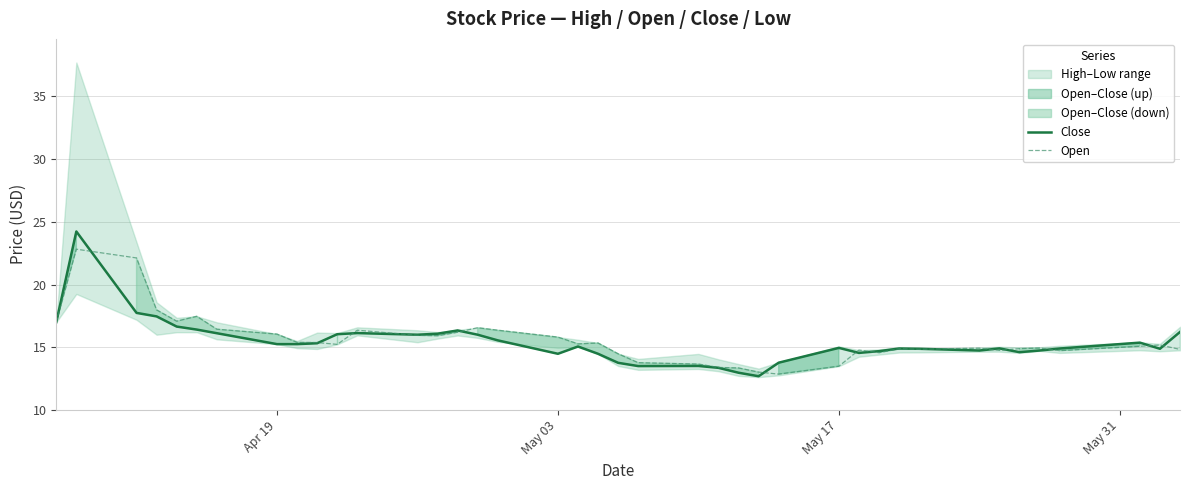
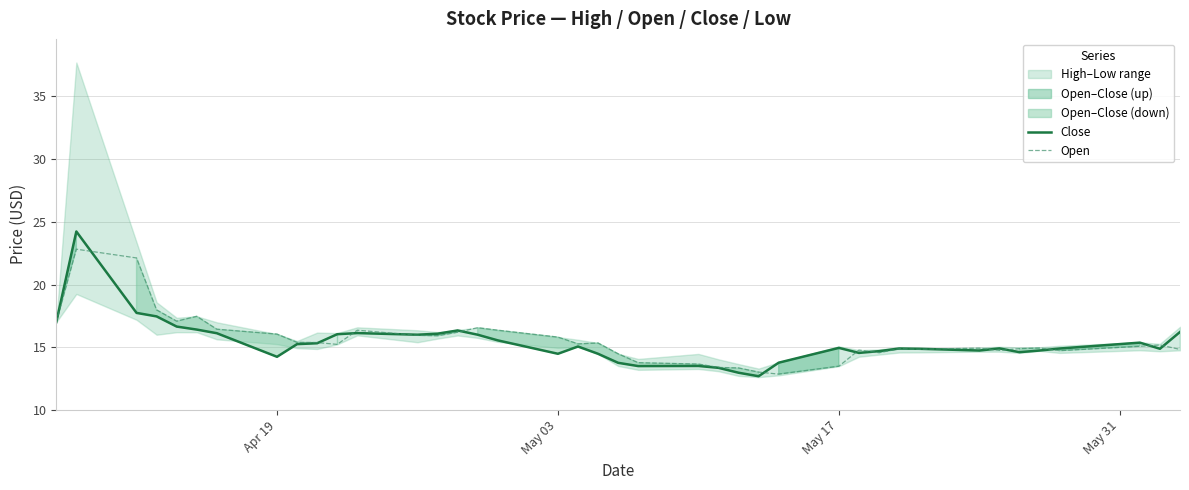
  {
    "Close": {
-     "Apr 19": 15.3,
+     "Apr 19": 14.2,
      "May 03": 14.5
    }
  }
